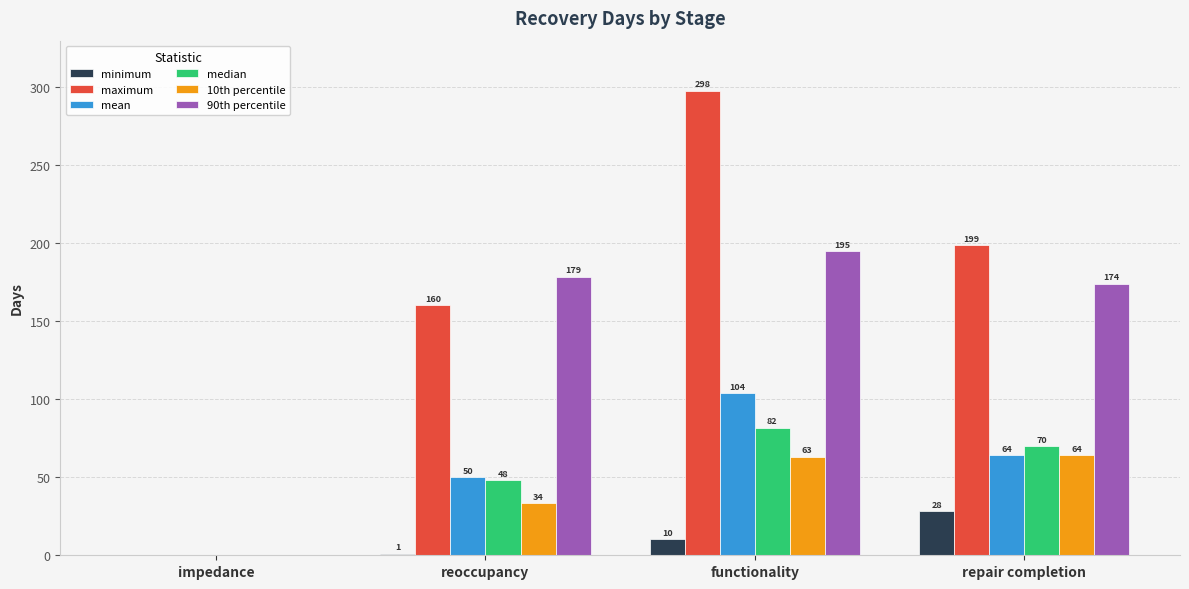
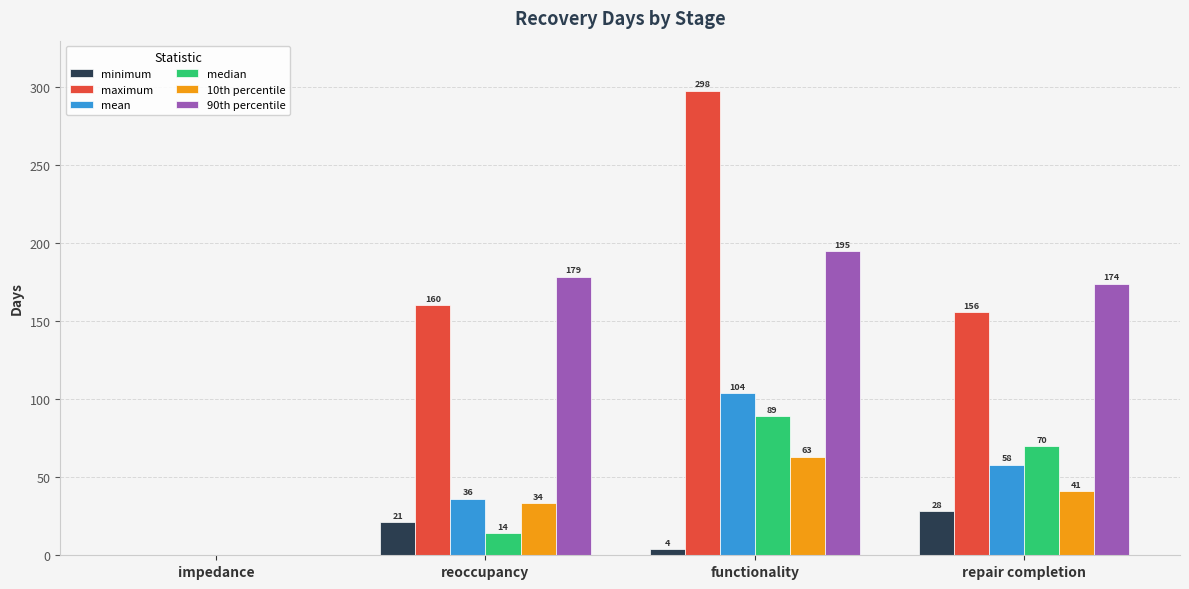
  {
    "minimum": {
-     "reoccupancy": 1,
-     "functionality": 10,
+     "reoccupancy": 21,
+     "functionality": 4,
      "repair completion": 28
    },
    "maximum": {
      "reoccupancy": 160,
      "functionality": 298,
-     "repair completion": 199
+     "repair completion": 156
    },
    "mean": {
-     "reoccupancy": 50,
+     "reoccupancy": 36,
      "functionality": 104,
-     "repair completion": 64
+     "repair completion": 58
    },
    "median": {
-     "reoccupancy": 48,
-     "functionality": 82,
+     "reoccupancy": 14,
+     "functionality": 89,
      "repair completion": 70
    },
    "10th percentile": {
      "reoccupancy": 34,
      "functionality": 63,
-     "repair completion": 64
+     "repair completion": 41
    },
    "90th percentile": {
      "reoccupancy": 179,
      "functionality": 195,
      "repair completion": 174
    }
  }
